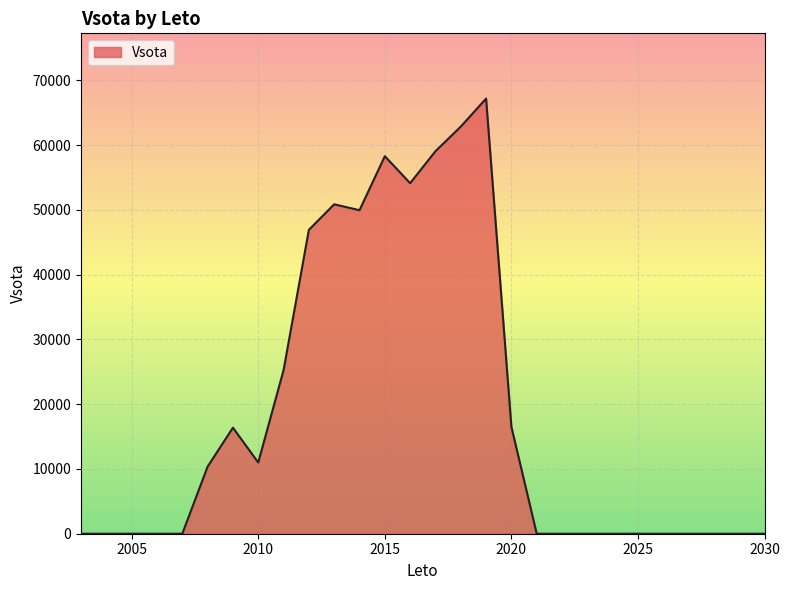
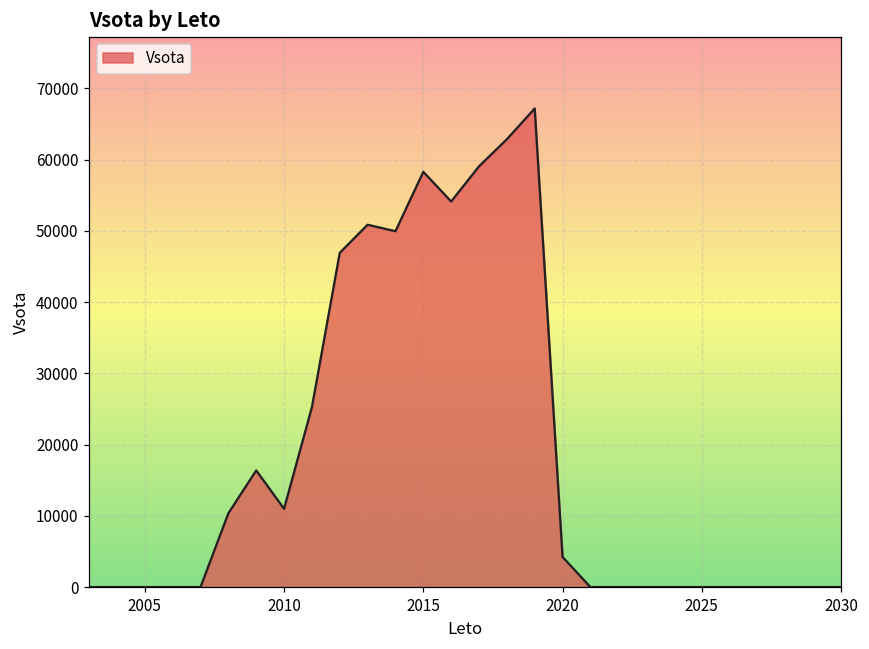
  {
    "2005": 0,
    "2010": 11000,
    "2015": 58000,
-   "2020": 16000,
+   "2020": 4000,
    "2025": 0,
    "2030": 0
  }
